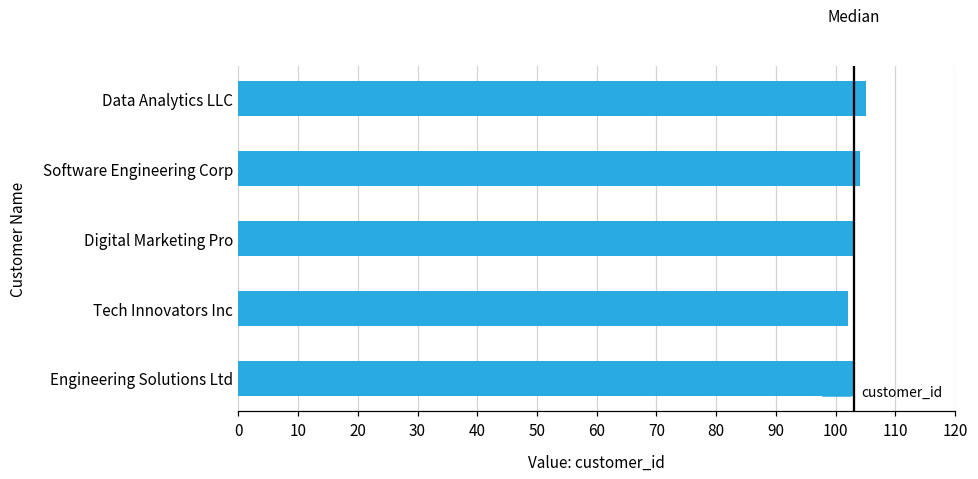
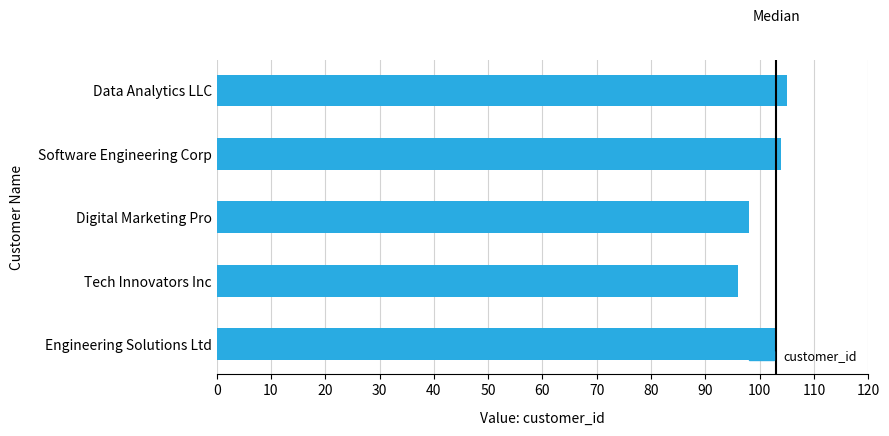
  {
    "Data Analytics LLC": 105,
    "Software Engineering Corp": 104,
-   "Digital Marketing Pro": 103,
-   "Tech Innovators Inc": 102,
+   "Digital Marketing Pro": 98,
+   "Tech Innovators Inc": 96,
    "Engineering Solutions Ltd": 103
  }
